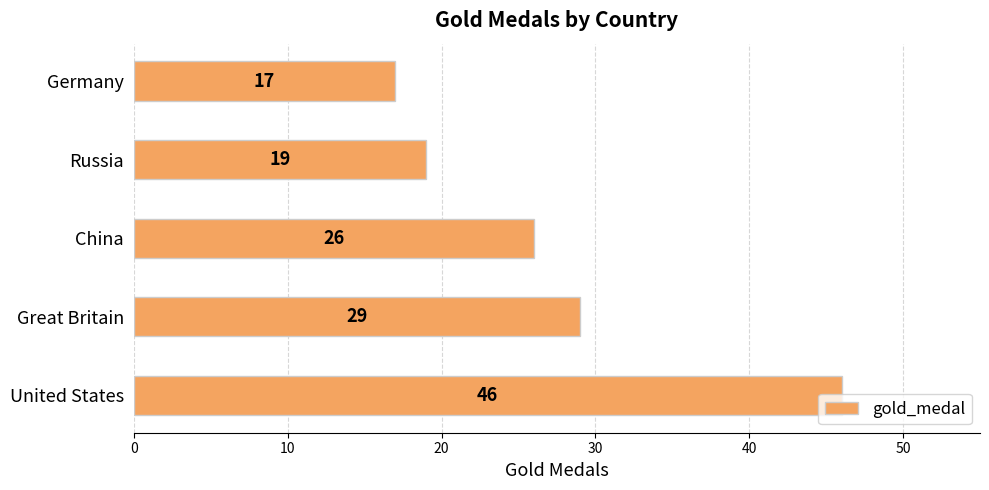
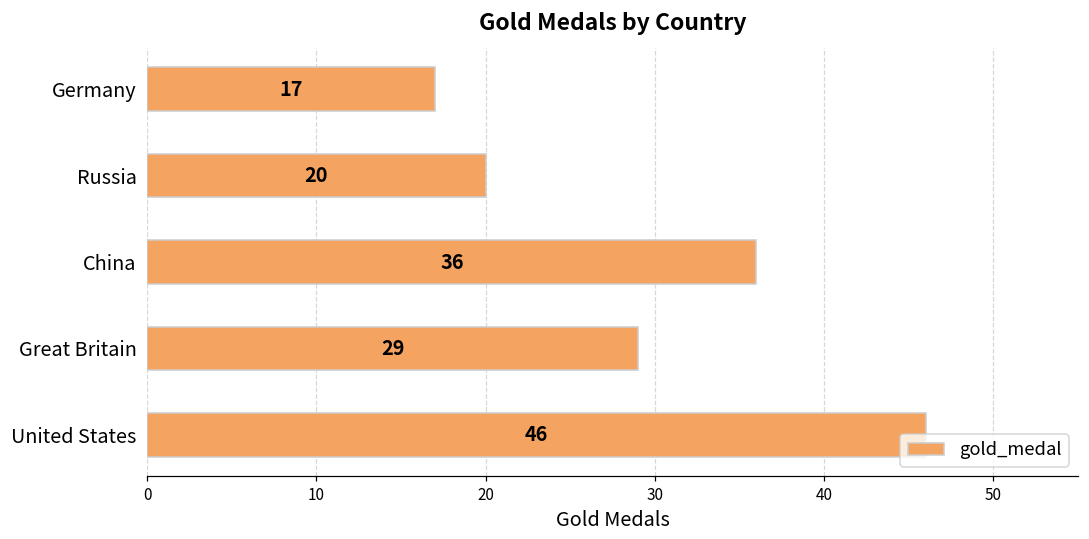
  {
    "Germany": 17,
-   "Russia": 19,
-   "China": 26,
+   "Russia": 20,
+   "China": 36,
    "Great Britain": 29
  }
